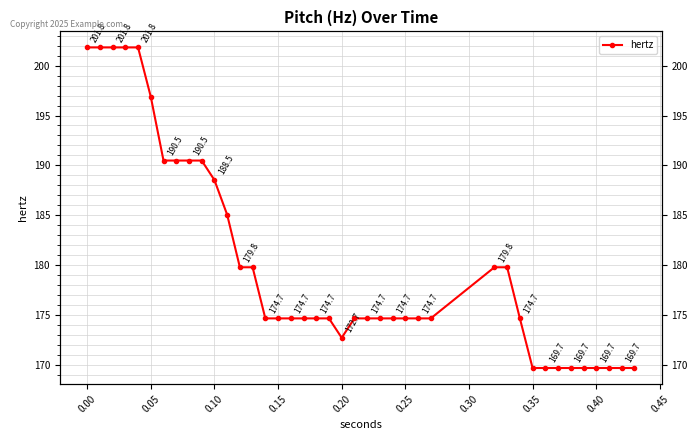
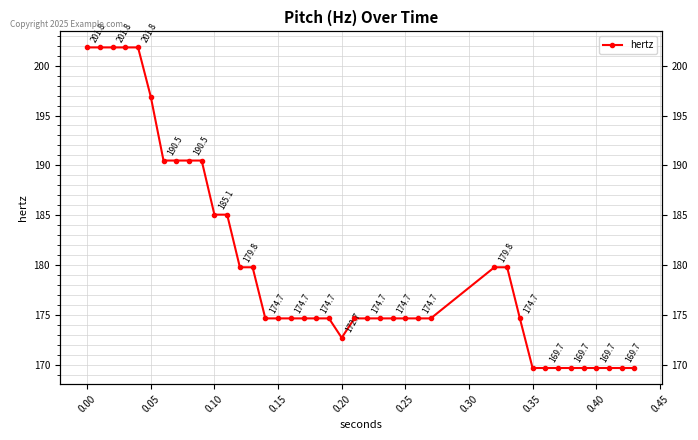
  {
-   "0.10": 188.5,
+   "0.10": 185.1,
    "0.15": 174.7,
    "0.25": 174.7
  }
